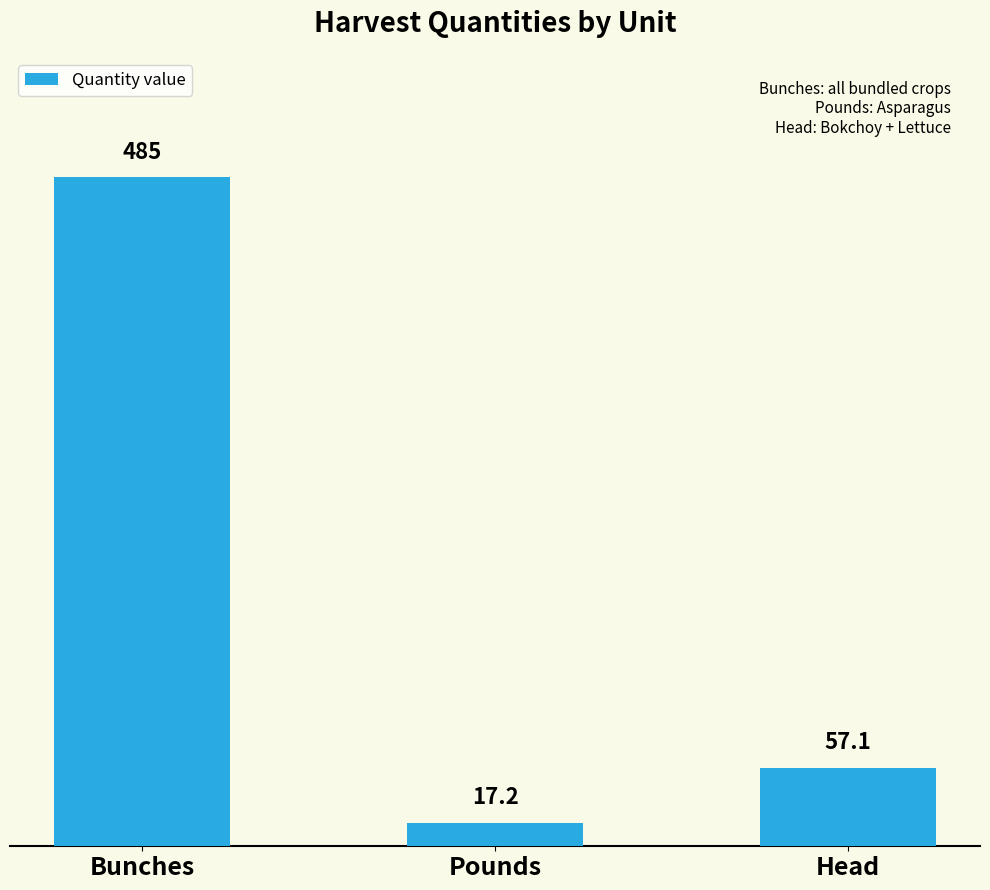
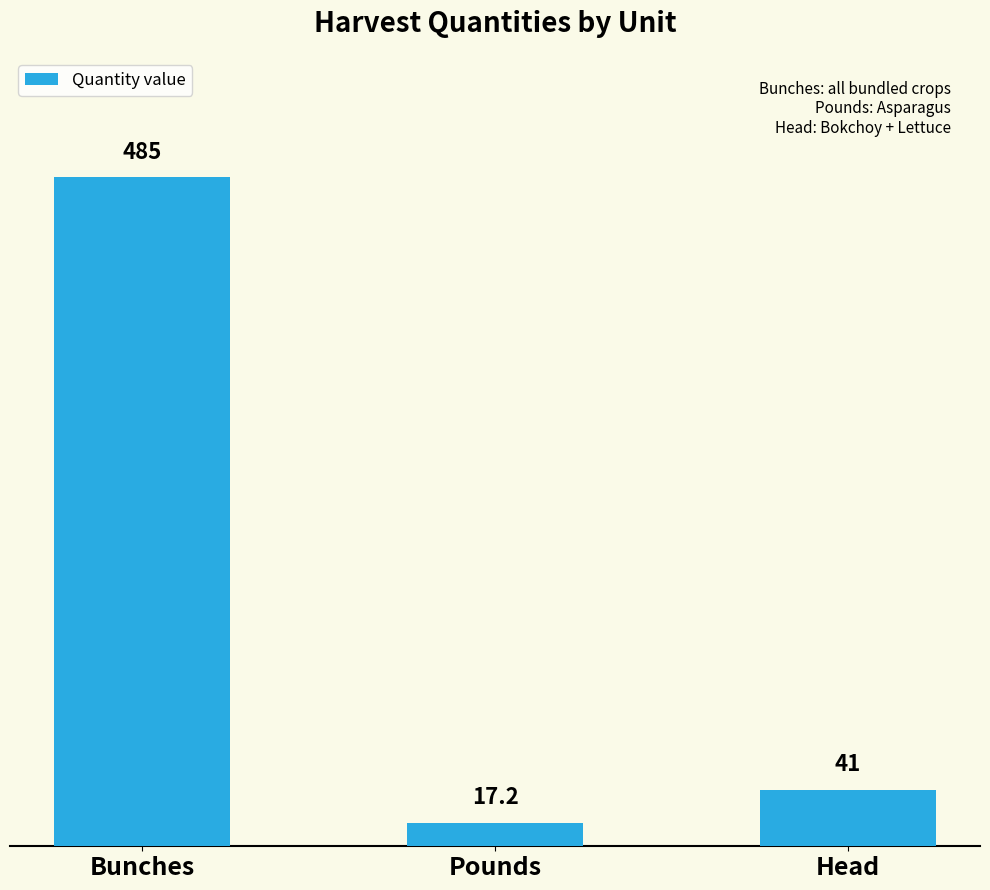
  {
    "Bunches": 485,
    "Pounds": 17.2,
-   "Head": 57.1
+   "Head": 41
  }
